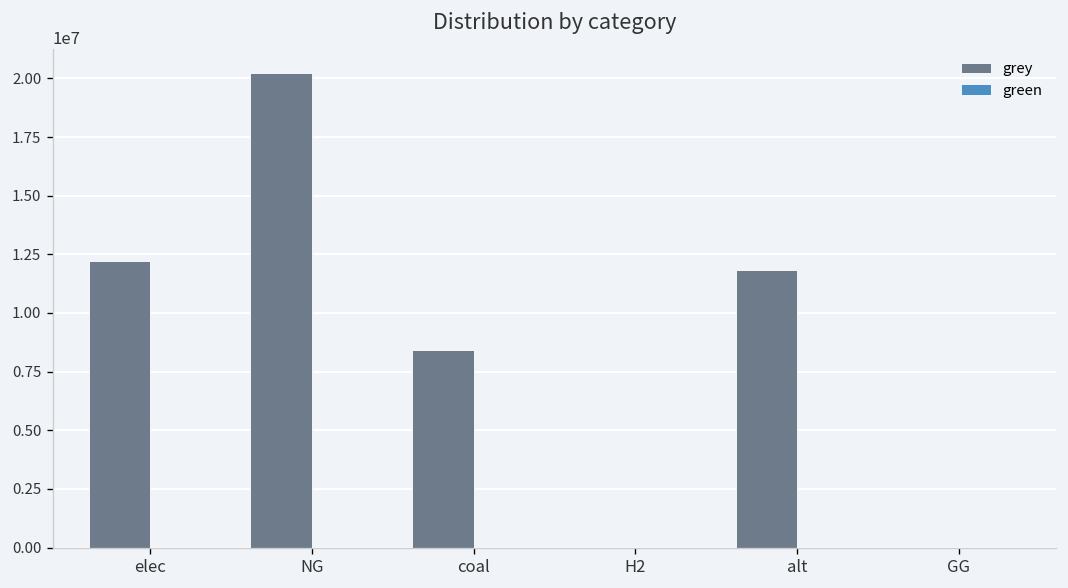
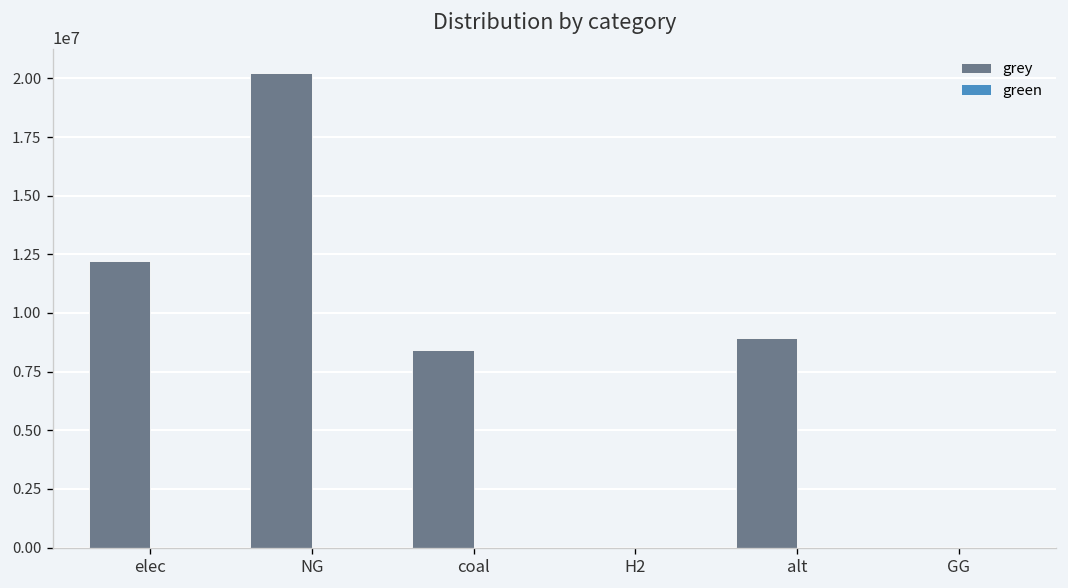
  {
    "grey": {
      "elec": 12200000,
      "NG": 20200000,
      "coal": 8400000,
      "H2": 0,
-     "alt": 11800000,
+     "alt": 8900000,
      "GG": 0
    },
    "green": {
      "elec": 0,
      "NG": 0,
      "coal": 0,
      "H2": 0,
      "alt": 0,
      "GG": 0
    }
  }
